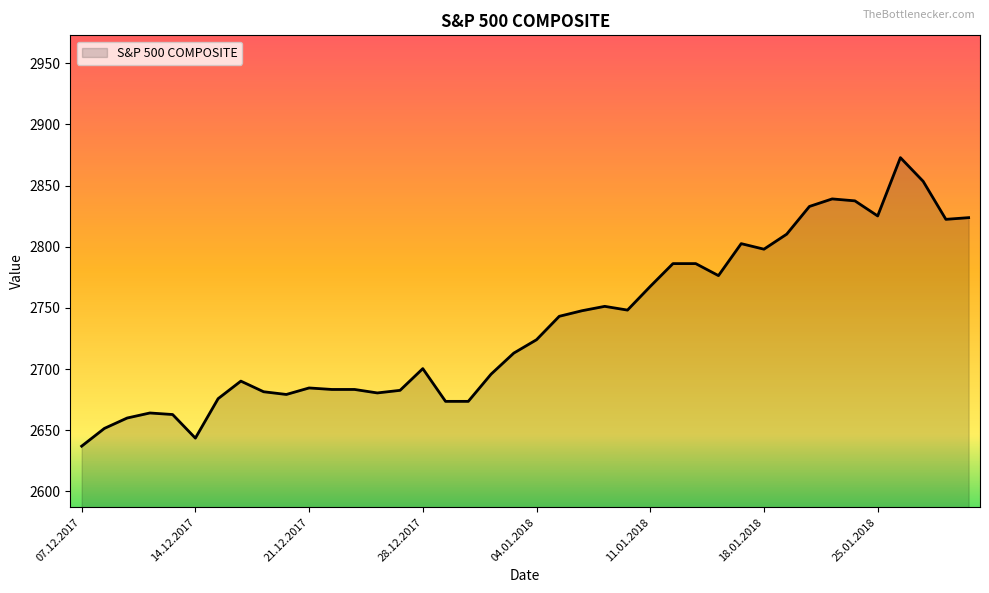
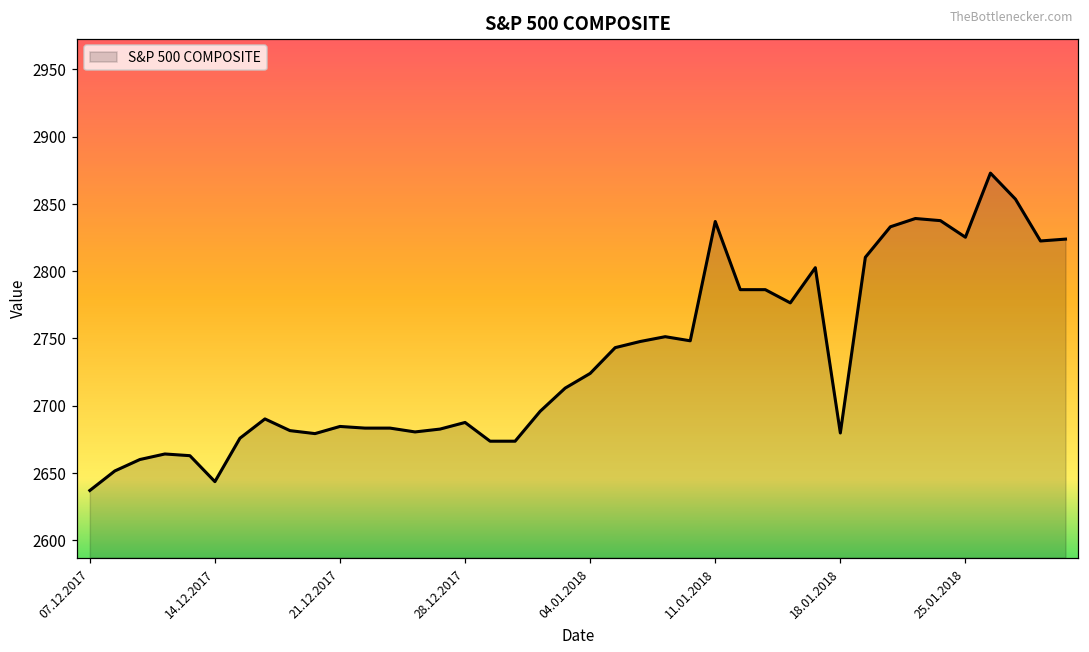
  {
    "07.12.2017": 2637,
    "14.12.2017": 2644,
    "21.12.2017": 2685,
-   "28.12.2017": 2700,
+   "28.12.2017": 2688,
    "04.01.2018": 2724,
-   "11.01.2018": 2768,
-   "18.01.2018": 2798,
+   "11.01.2018": 2837,
+   "18.01.2018": 2680,
    "25.01.2018": 2825
  }
